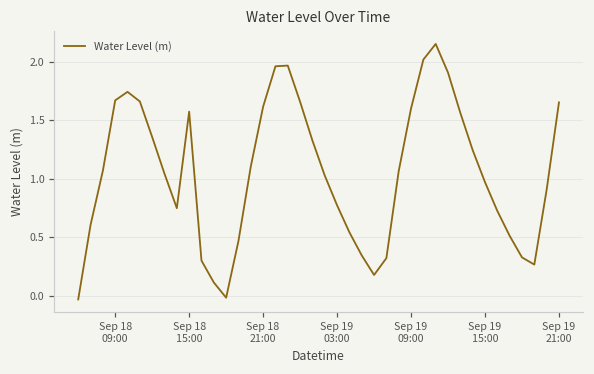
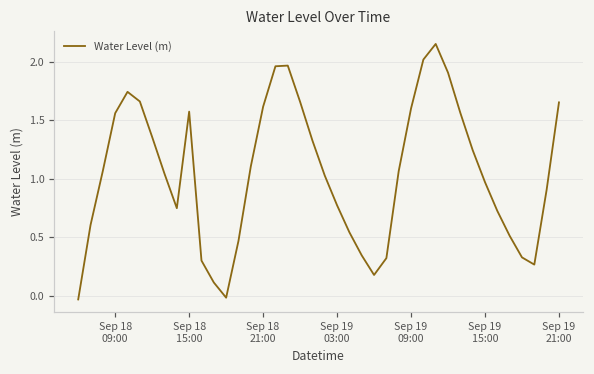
  {
-   "Sep 18 09:00": 1.67,
+   "Sep 18 09:00": 1.56,
    "Sep 18 15:00": 1.57,
    "Sep 18 21:00": 1.62,
    "Sep 19 03:00": 0.77,
    "Sep 19 09:00": 1.60,
    "Sep 19 15:00": 0.97,
    "Sep 19 21:00": 1.65
  }
